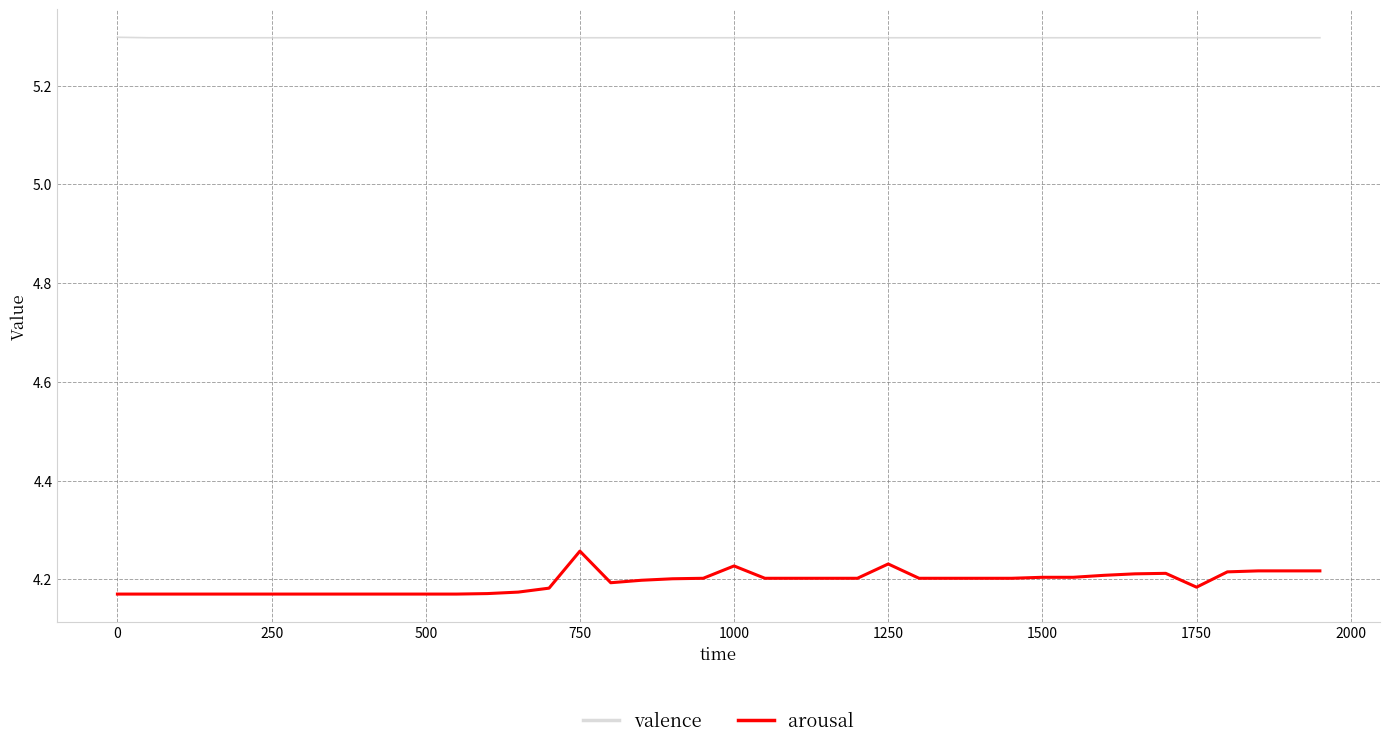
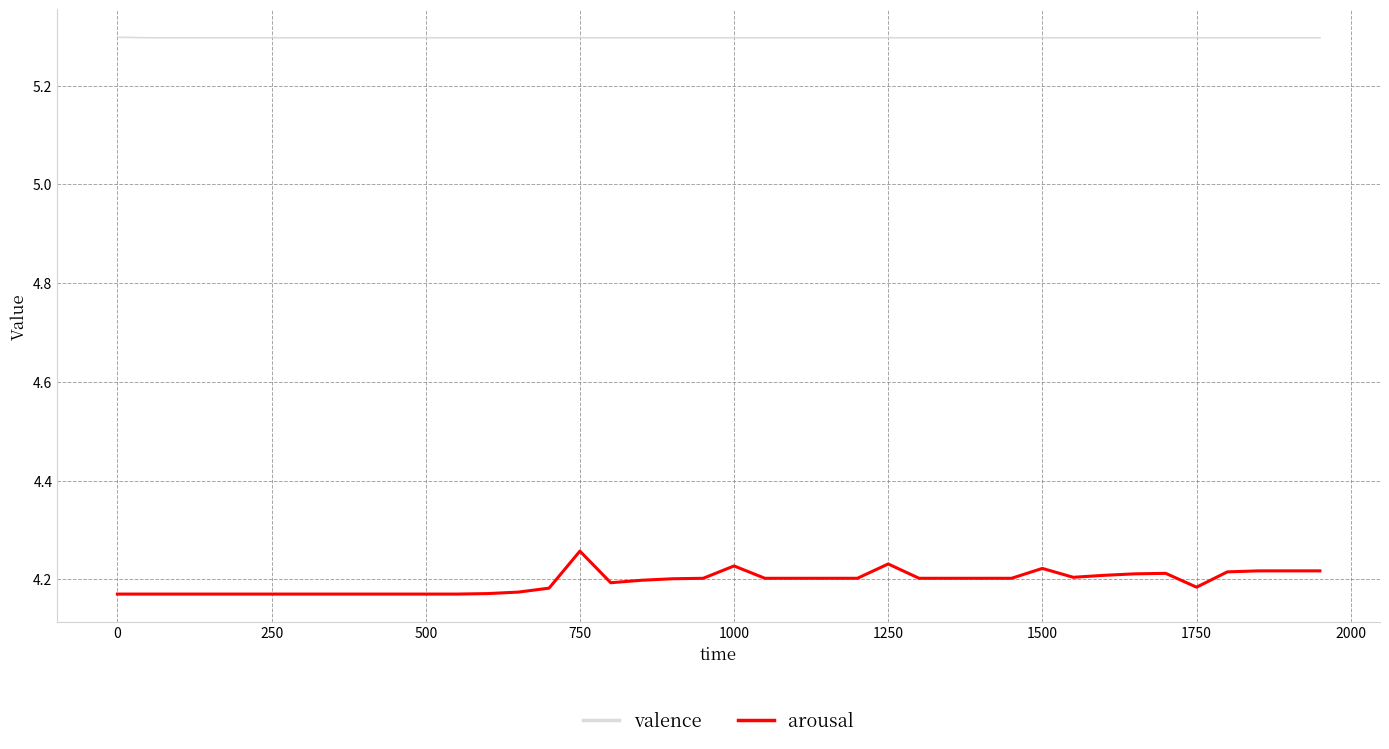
  {
    "valence": {
      "0": 5.30,
      "250": 5.30,
      "500": 5.30,
      "750": 5.30,
      "1000": 5.30,
      "1250": 5.30,
      "1500": 5.30,
      "1750": 5.30
    },
    "arousal": {
      "0": 4.17,
      "250": 4.17,
      "500": 4.17,
      "750": 4.26,
      "1000": 4.23,
      "1250": 4.23,
-     "1500": 4.20,
+     "1500": 4.22,
      "1750": 4.18
    }
  }
